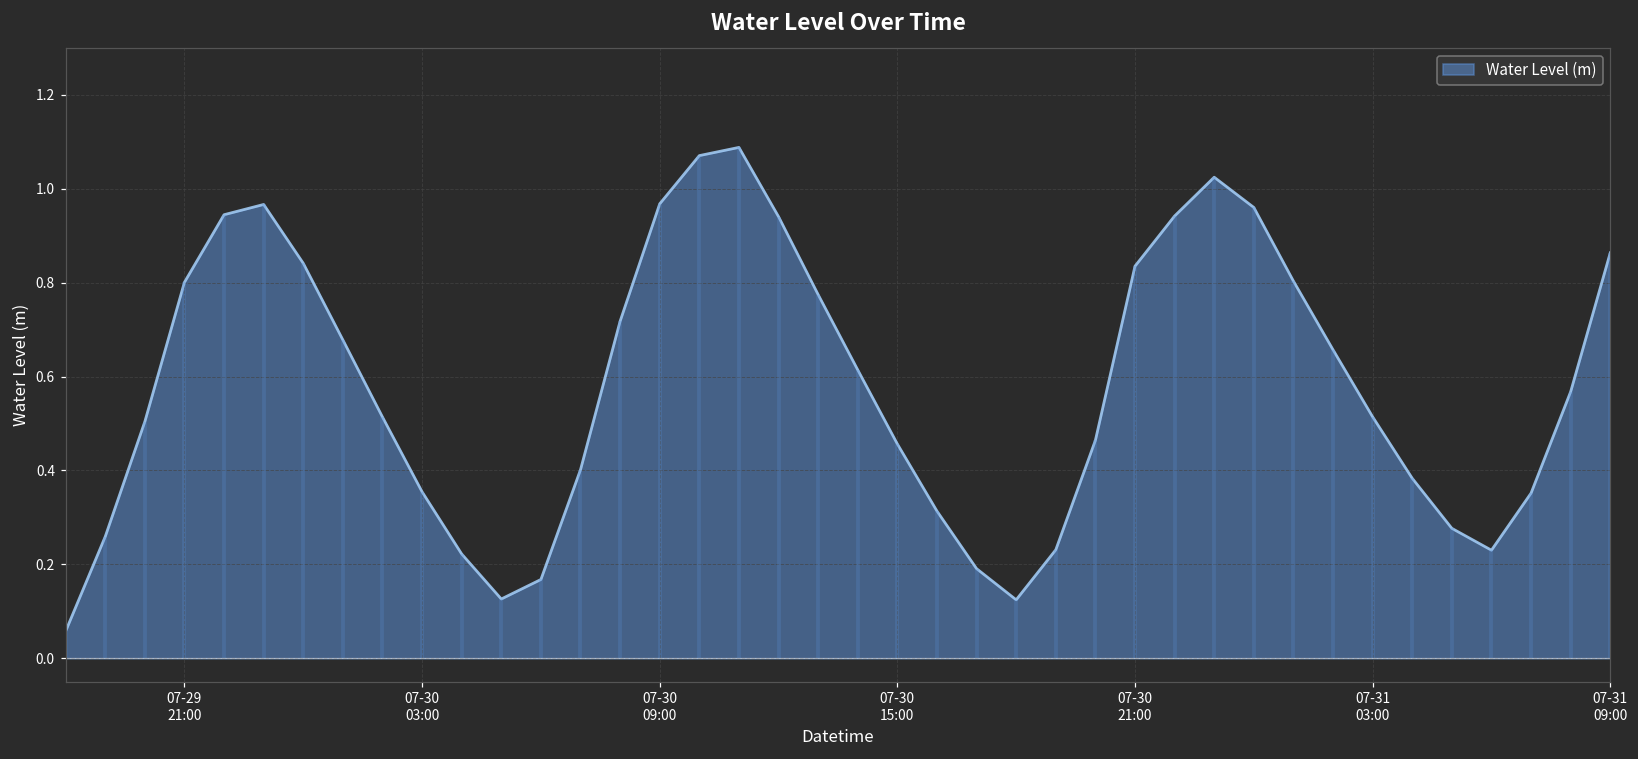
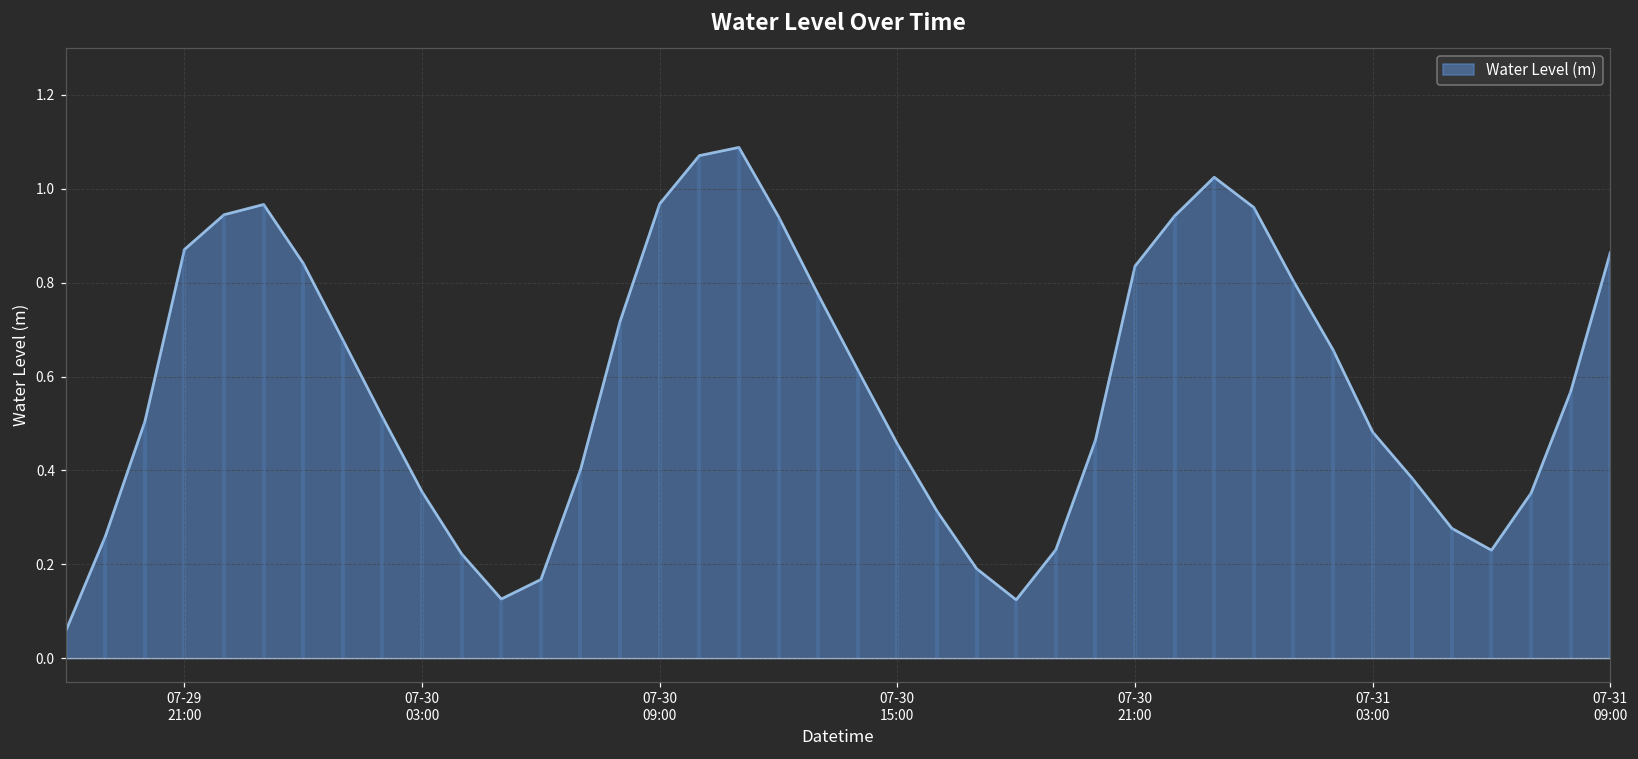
  {
-   "07-29 21:00": 0.80,
+   "07-29 21:00": 0.87,
    "07-30 03:00": 0.35,
    "07-30 09:00": 0.97,
    "07-30 15:00": 0.46,
    "07-30 21:00": 0.84,
-   "07-31 03:00": 0.51,
+   "07-31 03:00": 0.48,
    "07-31 09:00": 0.86
  }
